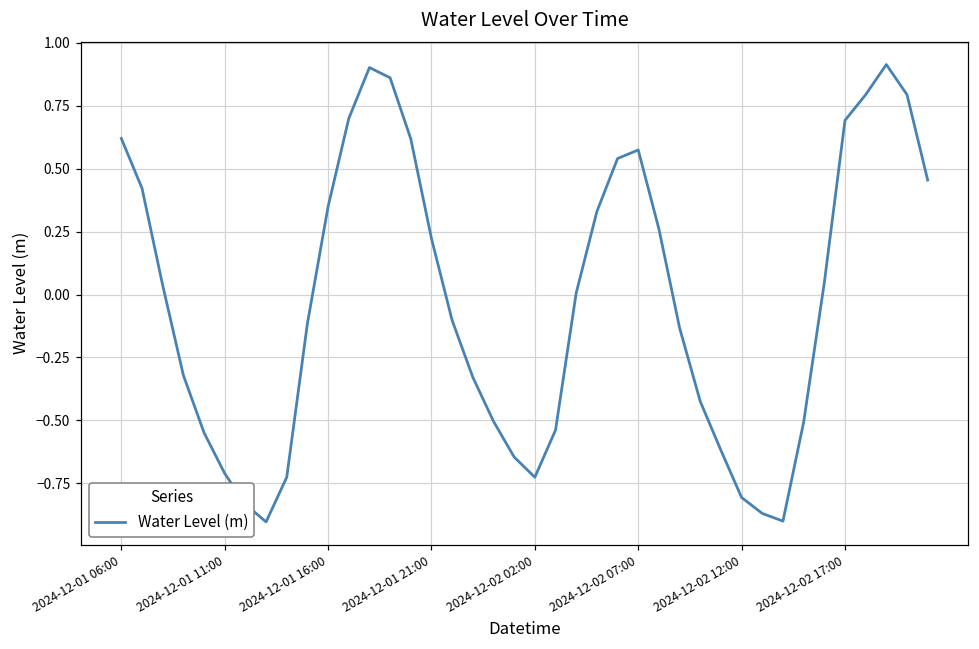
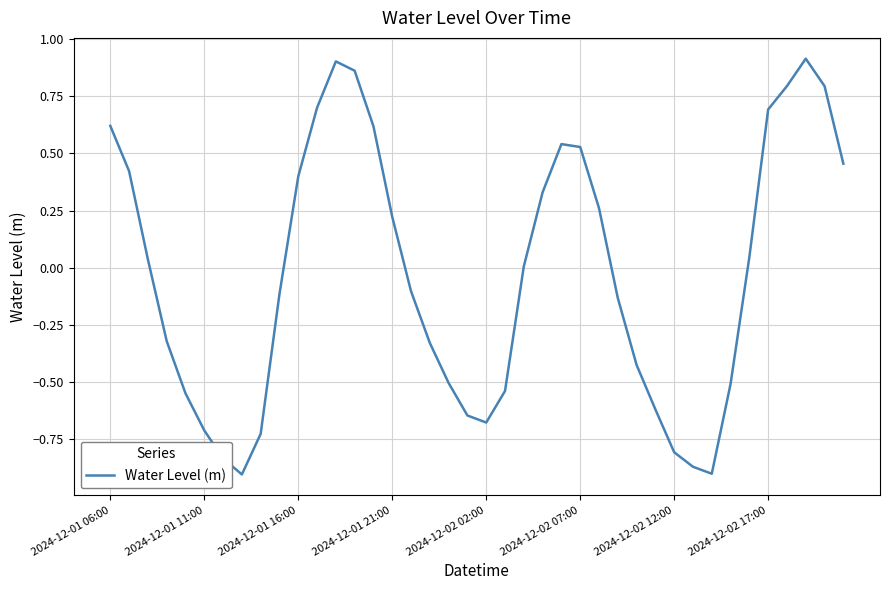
  {
    "2024-12-01 06:00": 0.62,
    "2024-12-01 11:00": -0.71,
-   "2024-12-01 16:00": 0.35,
+   "2024-12-01 16:00": 0.40,
    "2024-12-01 21:00": 0.22,
-   "2024-12-02 02:00": -0.73,
-   "2024-12-02 07:00": 0.57,
+   "2024-12-02 02:00": -0.68,
+   "2024-12-02 07:00": 0.53,
    "2024-12-02 12:00": -0.81,
    "2024-12-02 17:00": 0.69
  }
